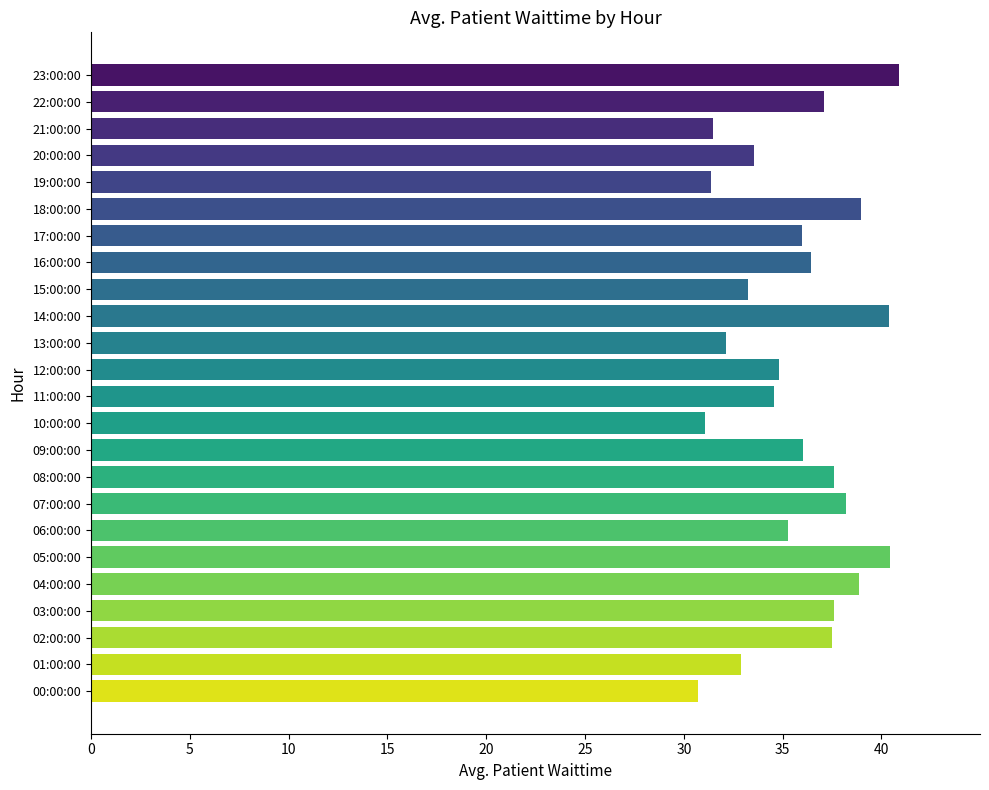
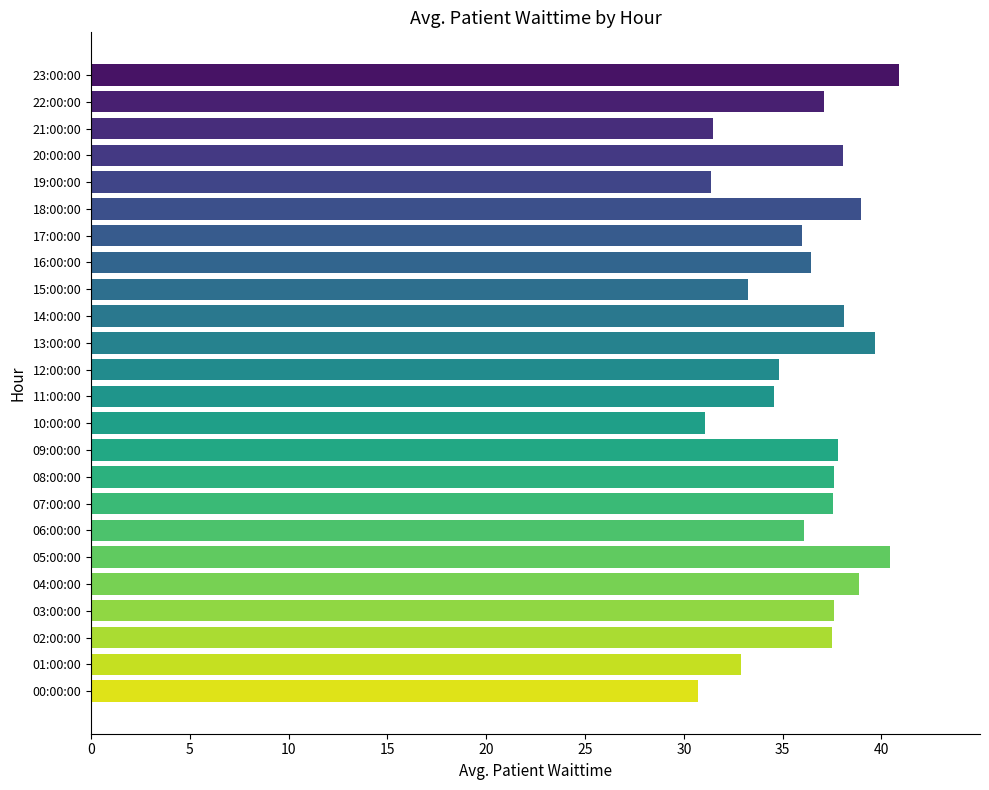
  {
    "23:00:00": 40.9,
    "22:00:00": 37.1,
    "21:00:00": 31.5,
-   "20:00:00": 33.6,
+   "20:00:00": 38.1,
    "19:00:00": 31.4,
    "18:00:00": 39.0,
    "17:00:00": 36.0,
    "16:00:00": 36.5,
    "15:00:00": 33.3,
-   "14:00:00": 40.4,
-   "13:00:00": 32.1,
+   "14:00:00": 38.1,
+   "13:00:00": 39.7,
    "12:00:00": 34.8,
    "11:00:00": 34.6,
    "10:00:00": 31.1,
-   "09:00:00": 36.0,
+   "09:00:00": 37.8,
    "08:00:00": 37.6,
-   "07:00:00": 38.2,
-   "06:00:00": 35.3,
+   "07:00:00": 37.5,
+   "06:00:00": 36.1,
    "05:00:00": 40.4,
    "04:00:00": 38.9,
    "03:00:00": 37.6,
    "02:00:00": 37.5,
    "01:00:00": 32.9,
    "00:00:00": 30.7
  }
